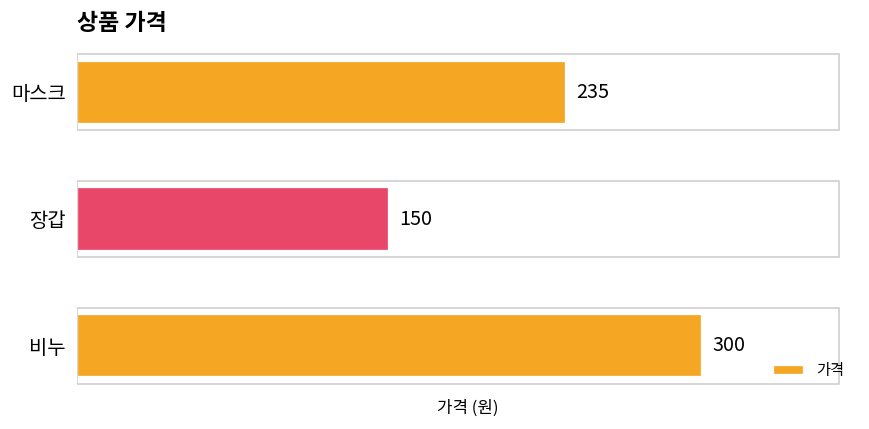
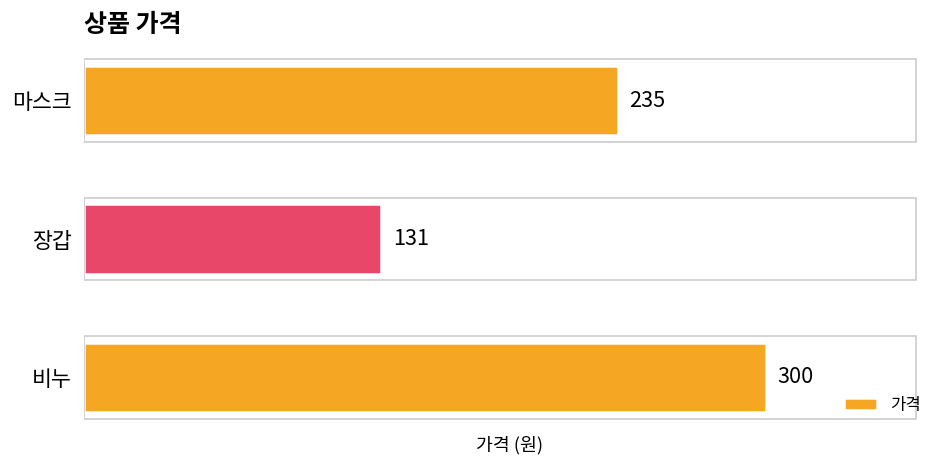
  {
    "마스크": 235,
-   "장갑": 150,
+   "장갑": 131,
    "비누": 300
  }
